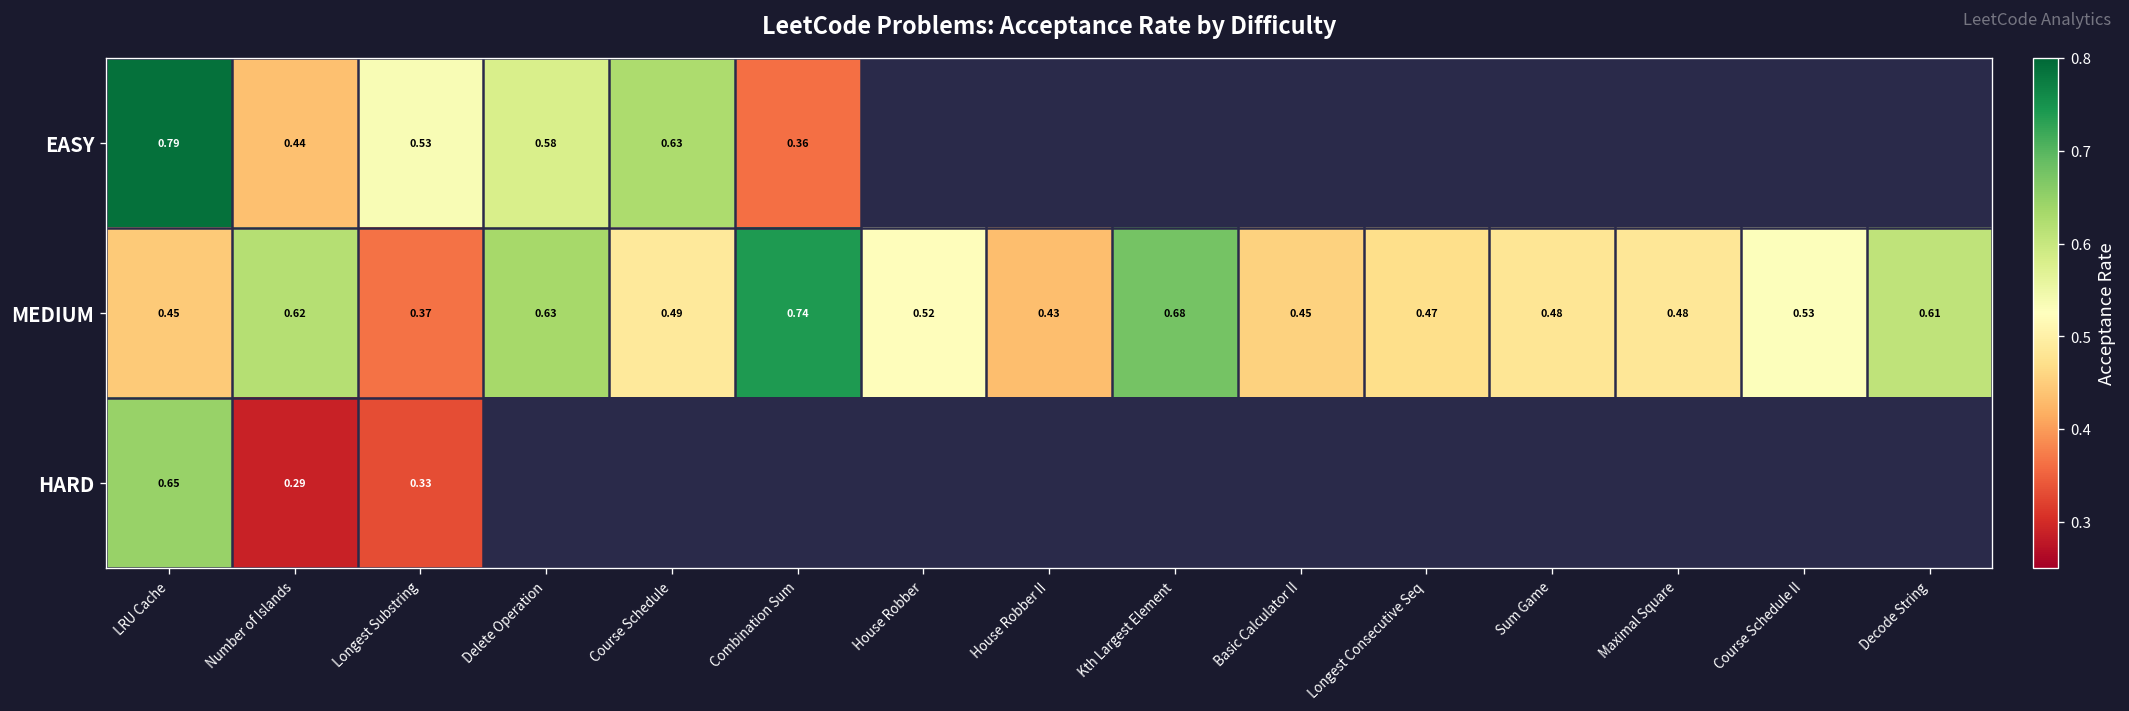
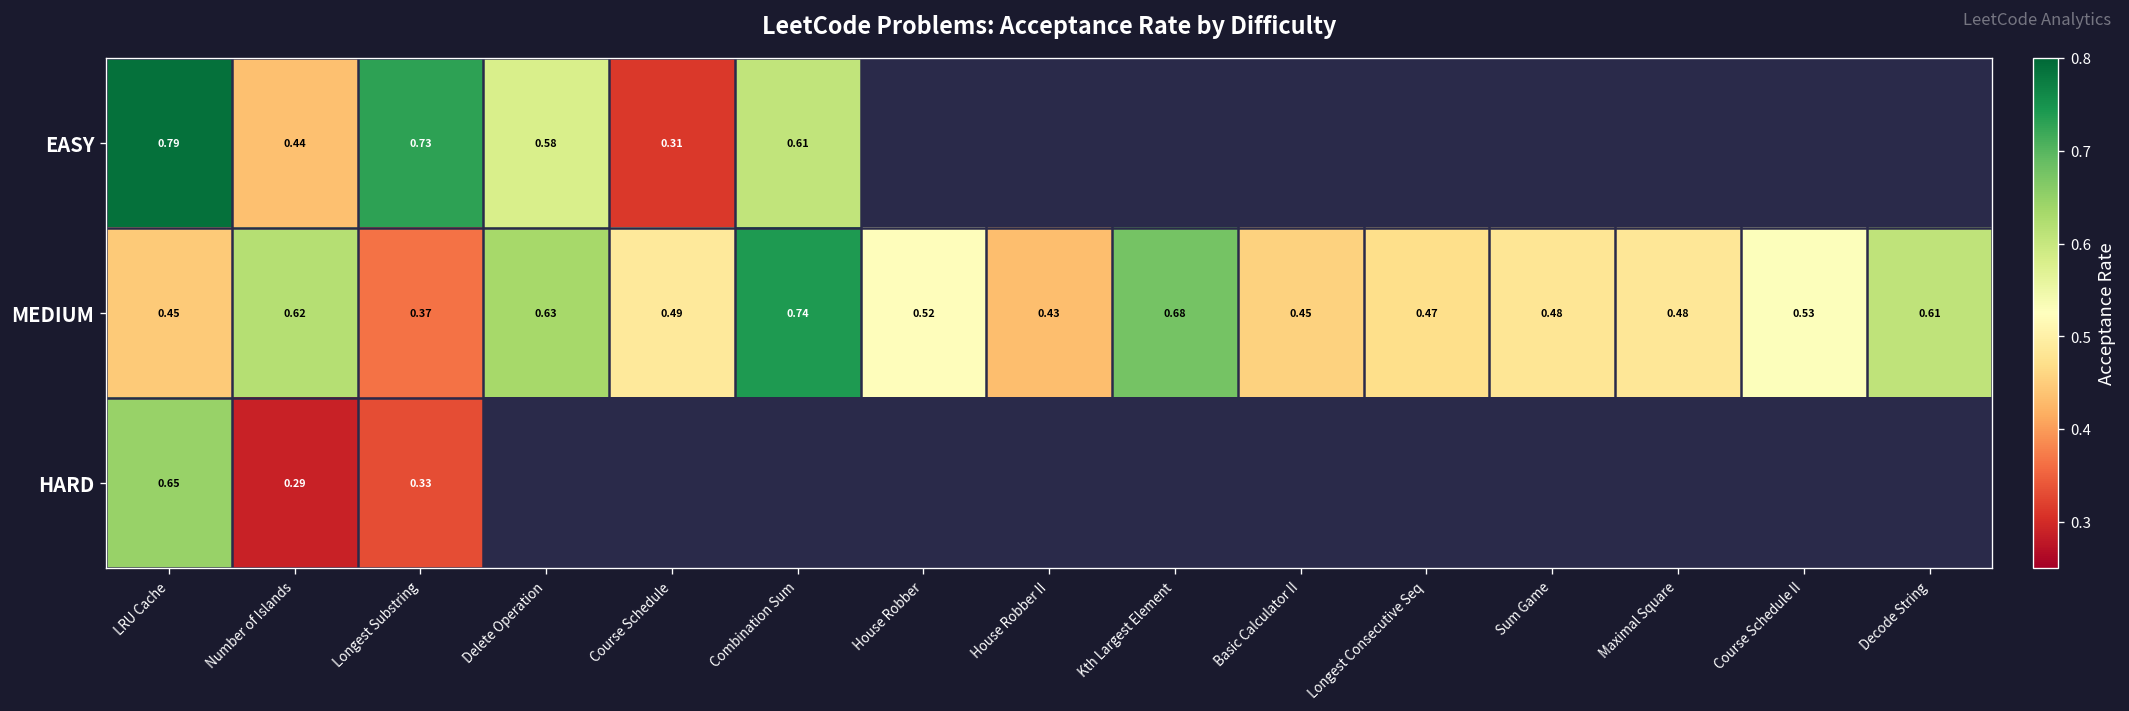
  {
    "EASY": {
      "LRU Cache": 0.79,
      "Number of Islands": 0.44,
-     "Longest Substring": 0.53,
+     "Longest Substring": 0.73,
      "Delete Operation": 0.58,
-     "Course Schedule": 0.63,
-     "Combination Sum": 0.36
+     "Course Schedule": 0.31,
+     "Combination Sum": 0.61
    },
    "MEDIUM": {
      "LRU Cache": 0.45,
      "Number of Islands": 0.62,
      "Longest Substring": 0.37,
      "Delete Operation": 0.63,
      "Course Schedule": 0.49,
      "Combination Sum": 0.74,
      "House Robber": 0.52,
      "House Robber II": 0.43,
      "Kth Largest Element": 0.68,
      "Basic Calculator II": 0.45,
      "Longest Consecutive Seq": 0.47,
      "Sum Game": 0.48,
      "Maximal Square": 0.48,
      "Course Schedule II": 0.53,
      "Decode String": 0.61
    },
    "HARD": {
      "LRU Cache": 0.65,
      "Number of Islands": 0.29,
      "Longest Substring": 0.33
    }
  }
